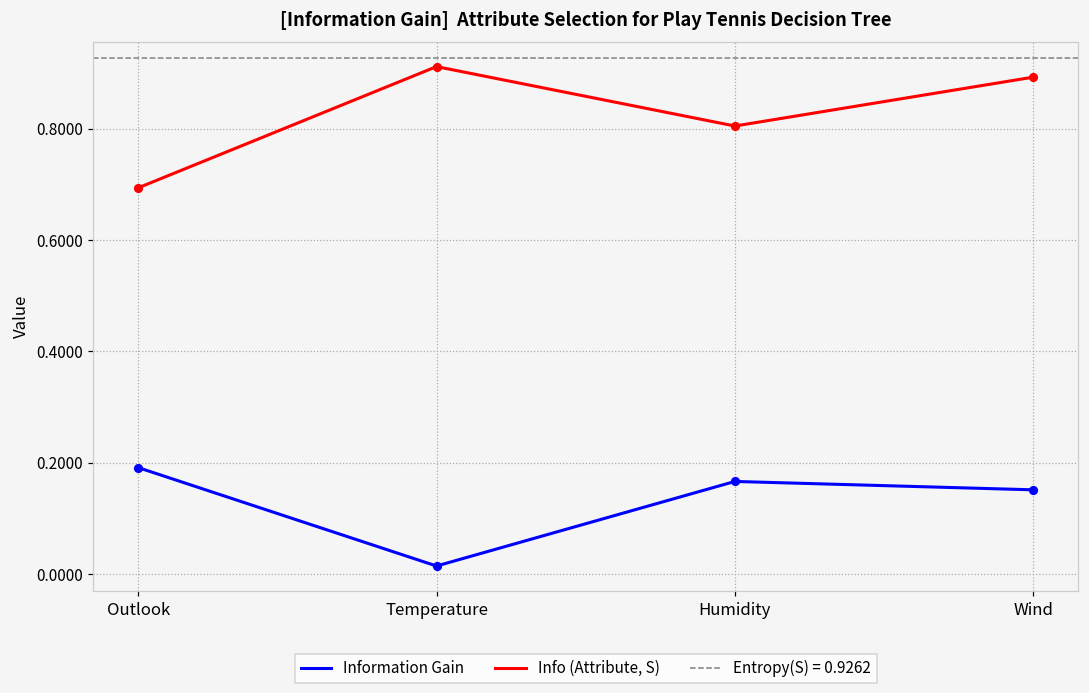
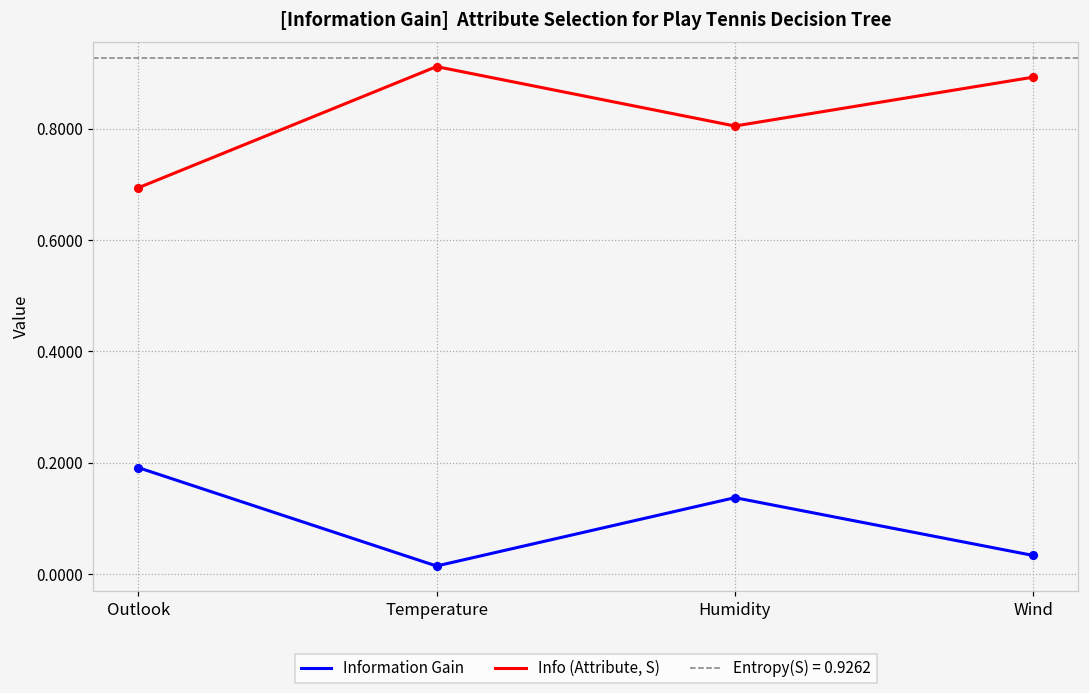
  {
    "Information Gain": {
      "Outlook": 0.19,
      "Temperature": 0.02,
-     "Humidity": 0.17,
-     "Wind": 0.15
+     "Humidity": 0.14,
+     "Wind": 0.03
    },
    "Info (Attribute, S)": {
      "Outlook": 0.69,
      "Temperature": 0.91,
      "Humidity": 0.80,
      "Wind": 0.89
    }
  }
